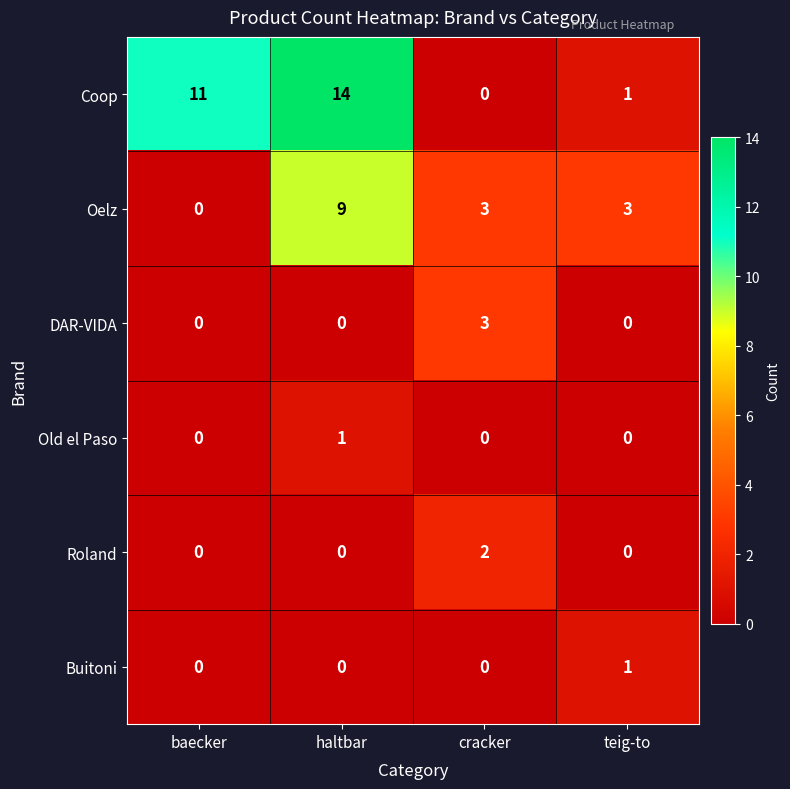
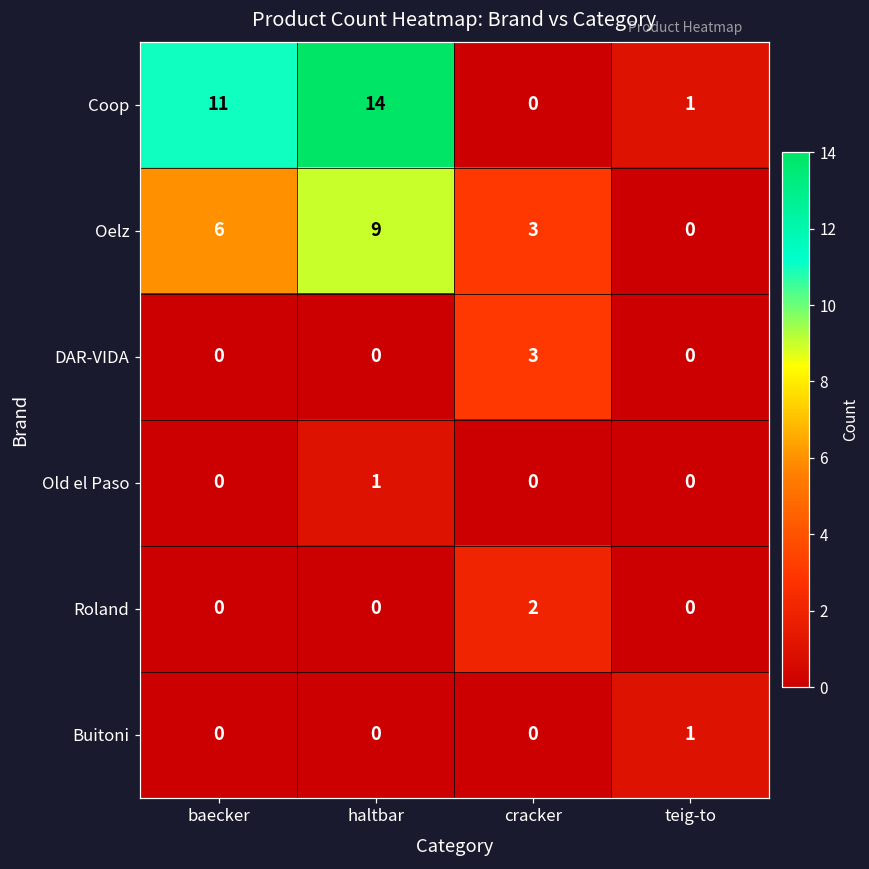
  {
    "Coop": {
      "baecker": 11,
      "haltbar": 14,
      "cracker": 0,
      "teig-to": 1
    },
    "Oelz": {
-     "baecker": 0,
+     "baecker": 6,
      "haltbar": 9,
      "cracker": 3,
-     "teig-to": 3
+     "teig-to": 0
    },
    "DAR-VIDA": {
      "baecker": 0,
      "haltbar": 0,
      "cracker": 3,
      "teig-to": 0
    },
    "Old el Paso": {
      "baecker": 0,
      "haltbar": 1,
      "cracker": 0,
      "teig-to": 0
    },
    "Roland": {
      "baecker": 0,
      "haltbar": 0,
      "cracker": 2,
      "teig-to": 0
    },
    "Buitoni": {
      "baecker": 0,
      "haltbar": 0,
      "cracker": 0,
      "teig-to": 1
    }
  }
